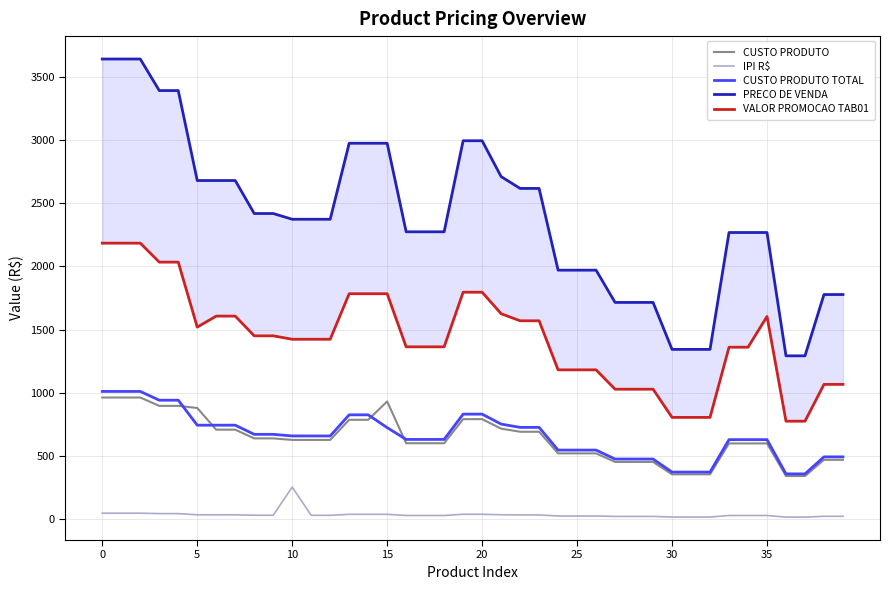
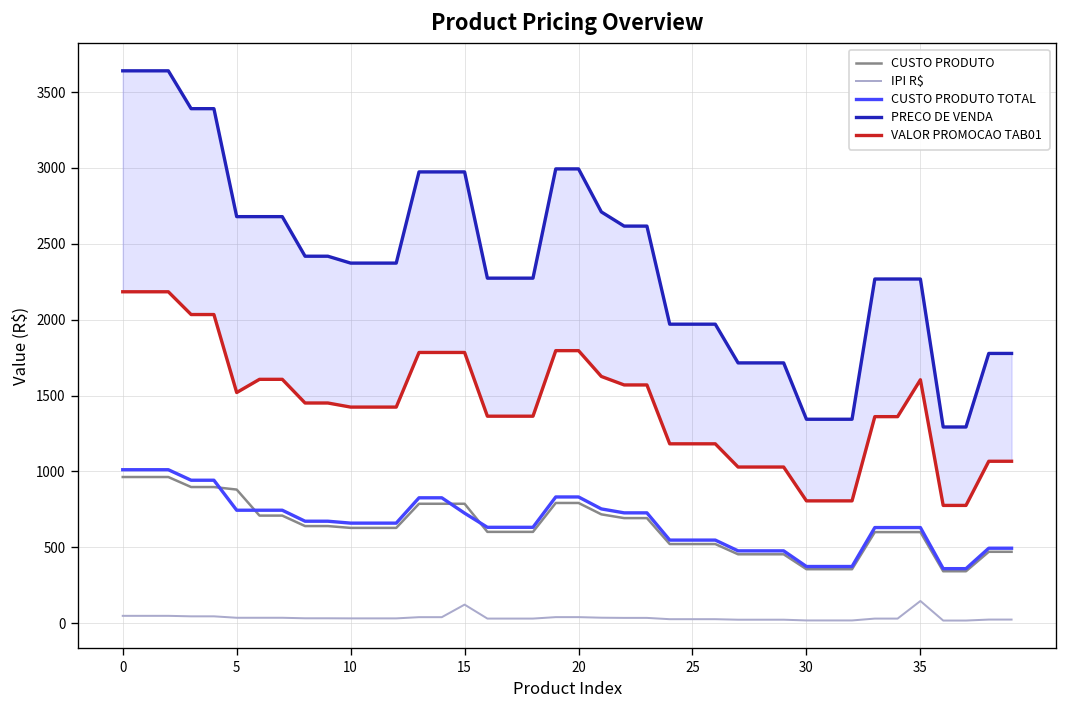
  {
    "CUSTO PRODUTO": {
      "0": 960,
      "5": 880,
      "10": 630,
-     "15": 930,
+     "15": 790,
      "20": 790,
      "25": 520,
      "35": 600
    },
    "IPI R$": {
      "0": 50,
      "5": 40,
-     "10": 250,
-     "15": 40,
+     "10": 30,
+     "15": 120,
      "20": 40,
      "25": 30,
      "30": 20,
-     "35": 30
+     "35": 150
    },
    "CUSTO PRODUTO TOTAL": {
      "0": 1010,
      "5": 740,
      "10": 660,
      "15": 720,
      "20": 830,
      "25": 550,
      "35": 630
    },
    "PRECO DE VENDA": {
      "0": 3640,
      "5": 2680,
      "10": 2370,
      "15": 2970,
      "20": 2990,
      "25": 1970,
      "30": 1340,
      "35": 2270
    },
    "VALOR PROMOCAO TAB01": {
      "0": 2180,
      "5": 1520,
      "10": 1420,
      "15": 1780,
      "20": 1800,
      "25": 1180,
      "30": 810,
      "35": 1600
    }
  }
